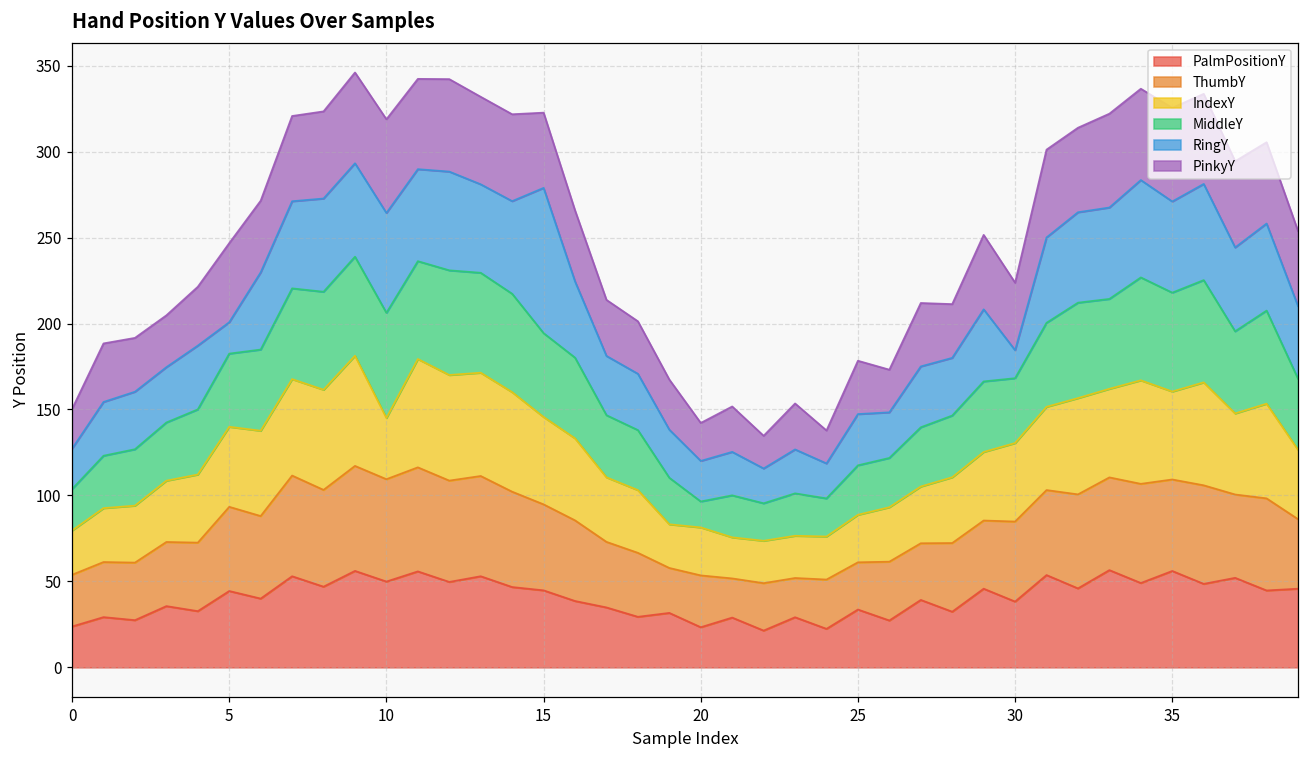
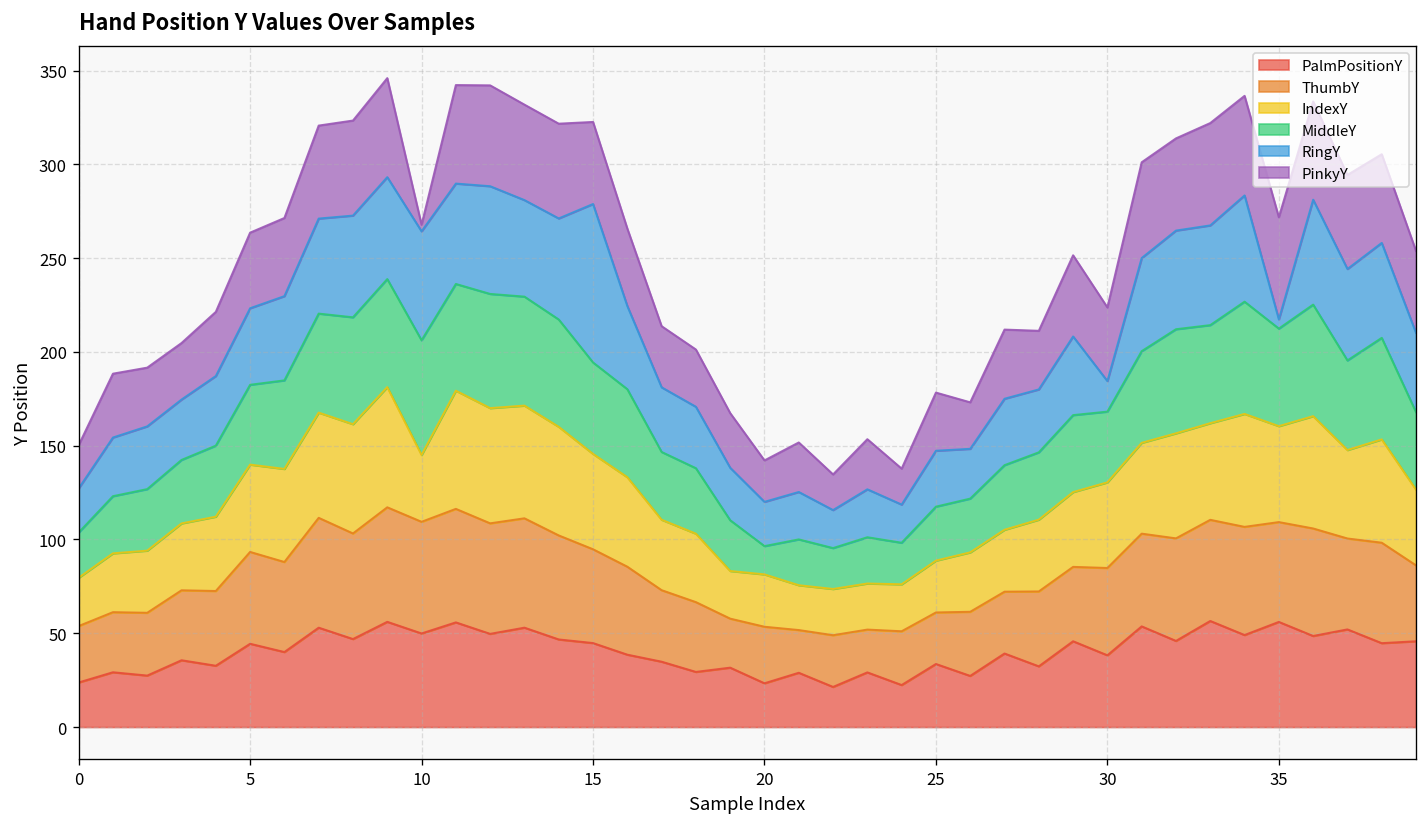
  {
    "IndexY": {
      "0": 26,
      "5": 47,
      "10": 36,
      "15": 51,
      "20": 28,
      "25": 28,
      "30": 46,
      "35": 51
    },
    "MiddleY": {
      "0": 24,
      "5": 43,
      "10": 61,
      "15": 49,
      "20": 15,
      "25": 29,
      "30": 38,
-     "35": 58
+     "35": 52
    },
    "RingY": {
      "0": 24,
-     "5": 18,
+     "5": 41,
      "10": 58,
      "15": 84,
      "20": 24,
      "25": 30,
      "30": 16,
-     "35": 53
+     "35": 5
    },
    "PinkyY": {
      "0": 23,
-     "5": 46,
-     "10": 54,
+     "5": 40,
+     "10": 3,
      "15": 44,
      "20": 22,
      "25": 31,
      "30": 39
    }
  }
